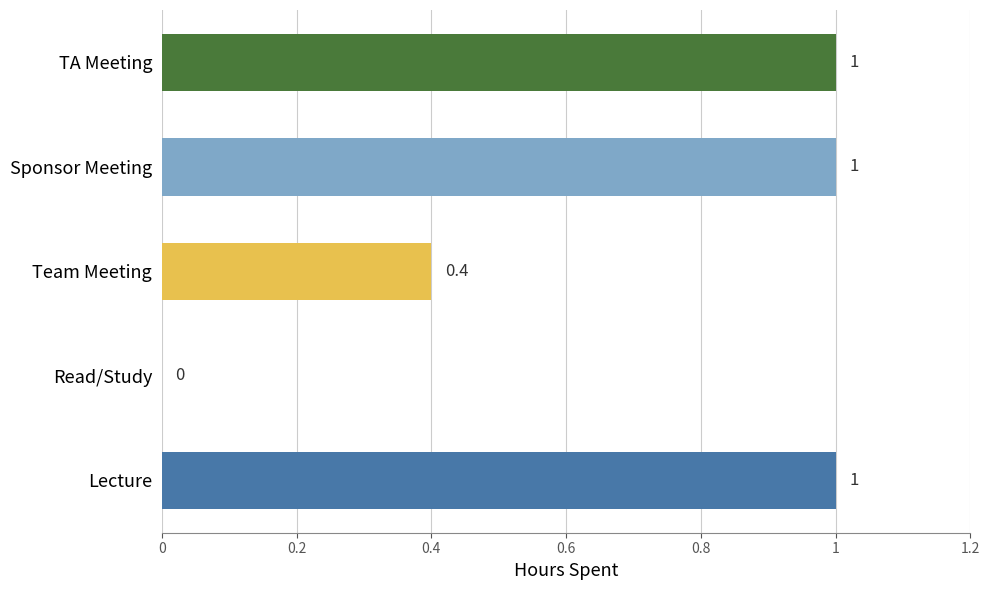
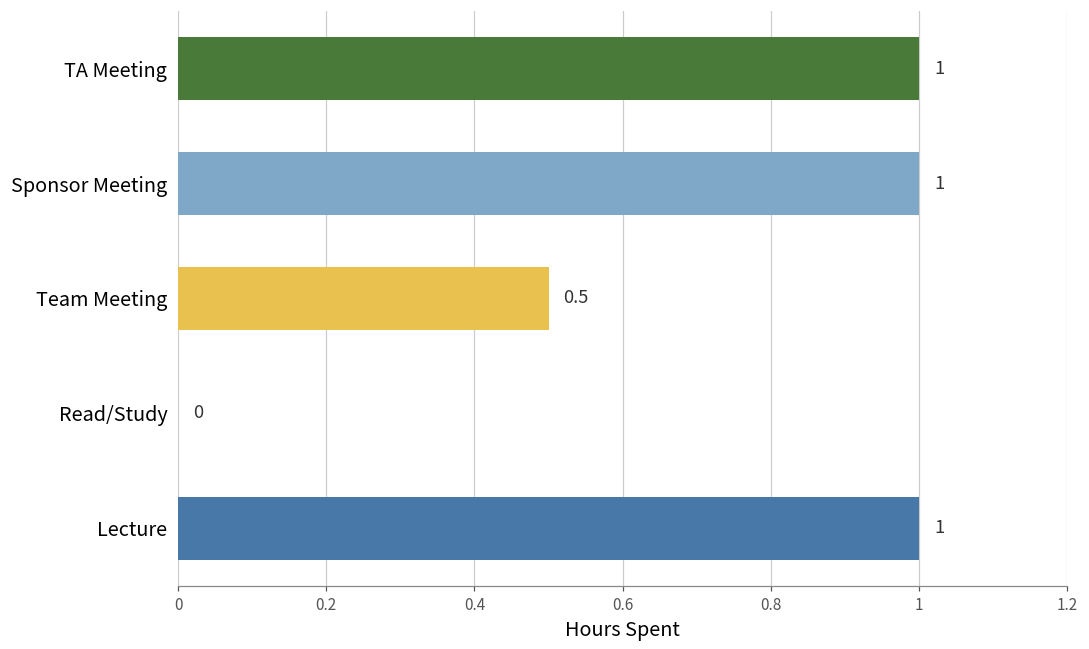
  {
    "TA Meeting": 1,
    "Sponsor Meeting": 1,
-   "Team Meeting": 0.4,
+   "Team Meeting": 0.5,
    "Read/Study": 0,
    "Lecture": 1
  }
